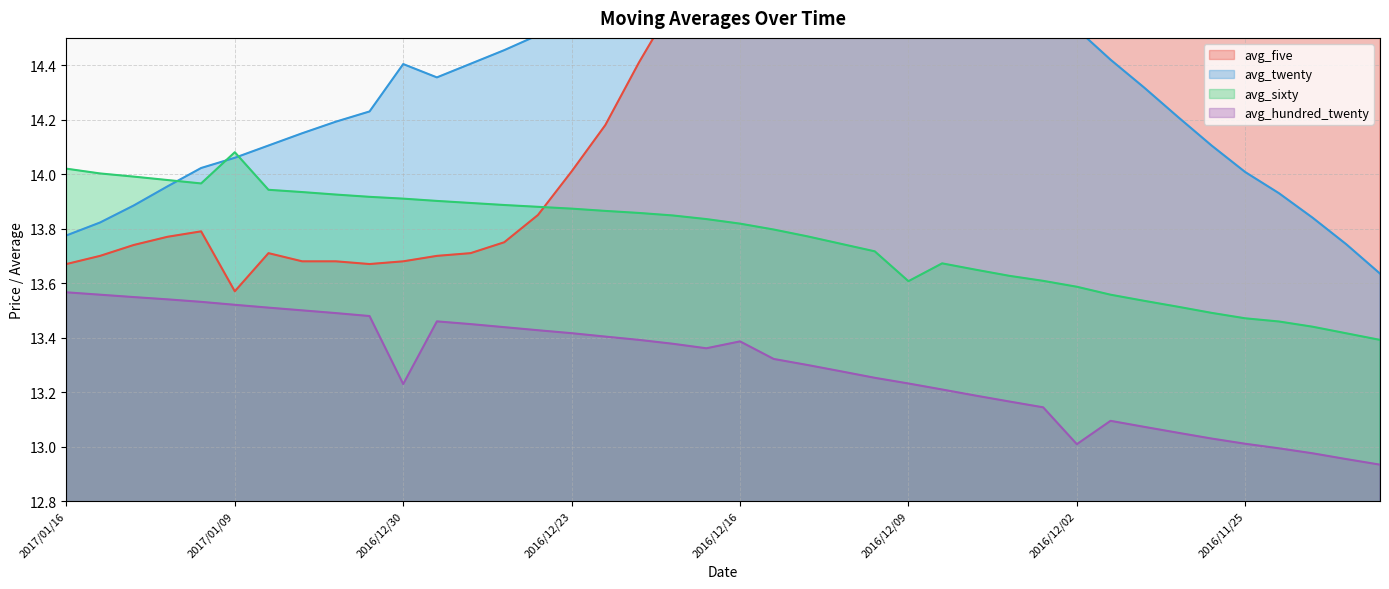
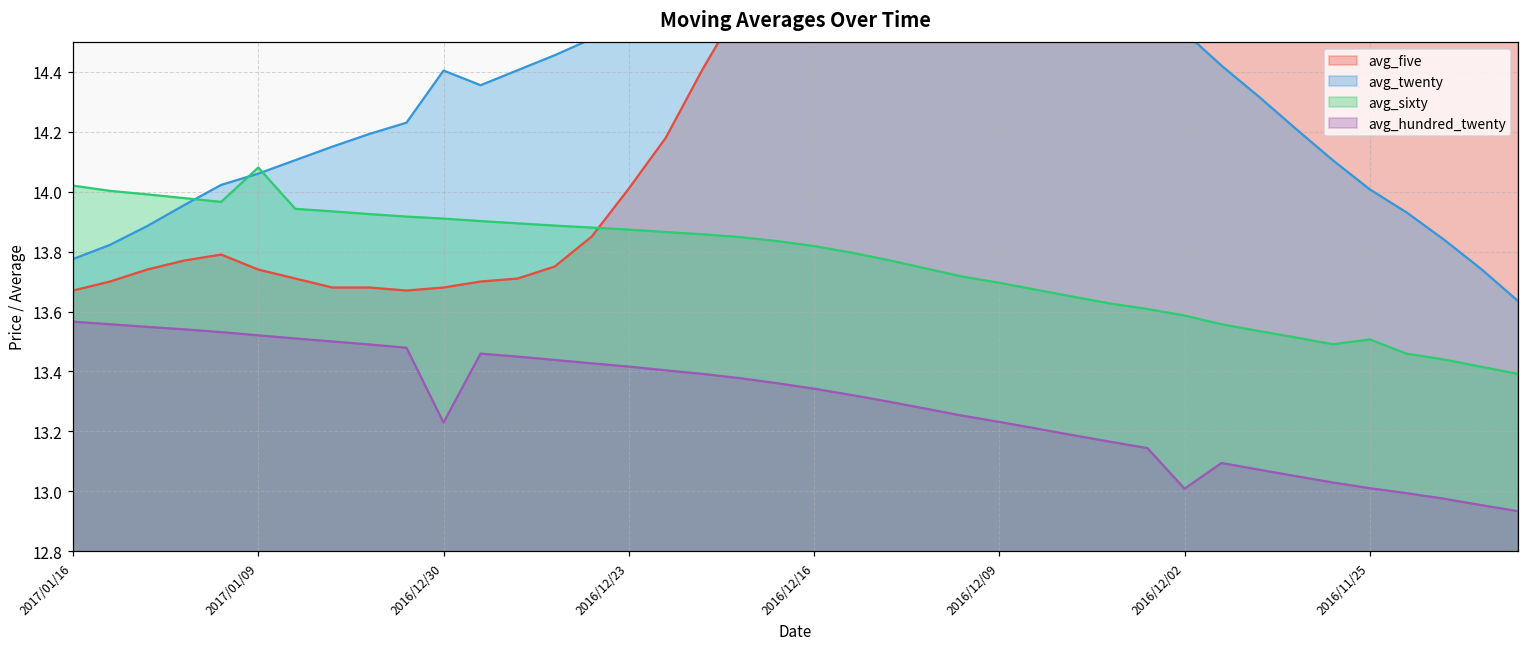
  {
    "avg_five": {
      "2017/01/16": 13.67,
-     "2017/01/09": 13.57,
+     "2017/01/09": 13.74,
      "2016/12/30": 13.68,
      "2016/12/23": 14.01
    },
    "avg_twenty": {
      "2017/01/16": 13.77,
      "2017/01/09": 14.06,
      "2016/12/30": 14.40,
      "2016/11/25": 14.01
    },
    "avg_sixty": {
      "2017/01/16": 14.02,
      "2017/01/09": 14.08,
      "2016/12/30": 13.91,
      "2016/12/23": 13.87,
      "2016/12/16": 13.82,
-     "2016/12/09": 13.61,
+     "2016/12/09": 13.70,
      "2016/12/02": 13.59,
-     "2016/11/25": 13.47
+     "2016/11/25": 13.51
    },
    "avg_hundred_twenty": {
      "2017/01/16": 13.57,
      "2017/01/09": 13.52,
      "2016/12/30": 13.23,
      "2016/12/23": 13.42,
-     "2016/12/16": 13.39,
+     "2016/12/16": 13.34,
      "2016/12/09": 13.23,
      "2016/12/02": 13.01,
      "2016/11/25": 13.01
    }
  }
